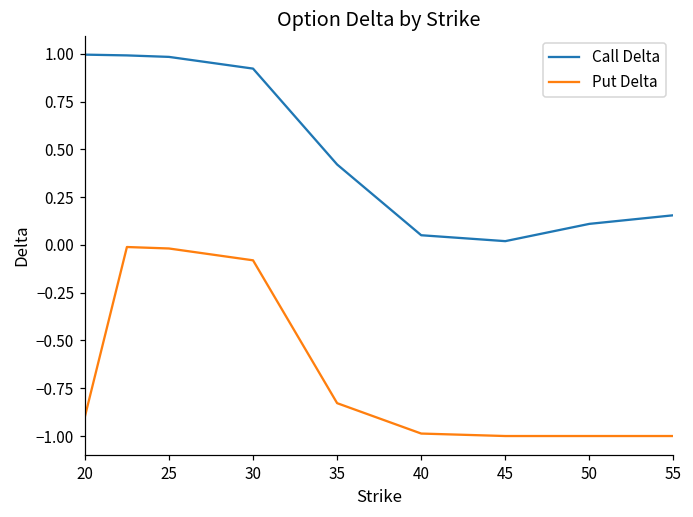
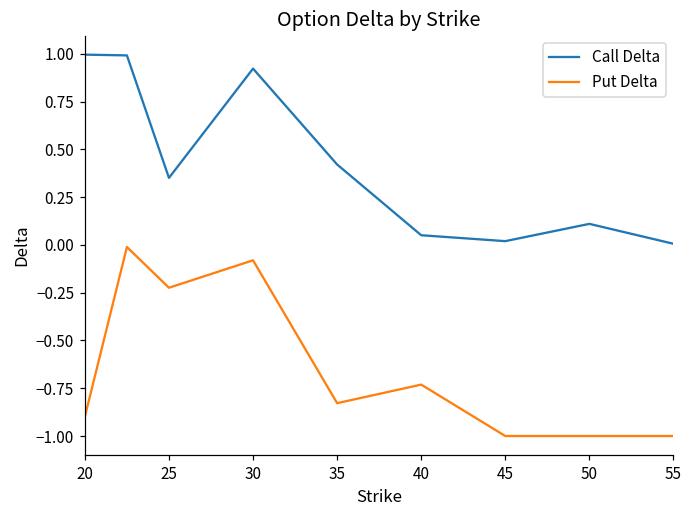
  {
    "Call Delta": {
      "20": 1.00,
-     "25": 0.98,
+     "25": 0.35,
      "30": 0.92,
      "35": 0.42,
      "40": 0.05,
      "45": 0.02,
      "50": 0.11,
-     "55": 0.16
+     "55": 0.01
    },
    "Put Delta": {
      "20": -0.90,
-     "25": -0.02,
+     "25": -0.22,
      "30": -0.08,
      "35": -0.83,
-     "40": -0.99,
+     "40": -0.73,
      "45": -1.00,
      "50": -1.00,
      "55": -1.00
    }
  }
